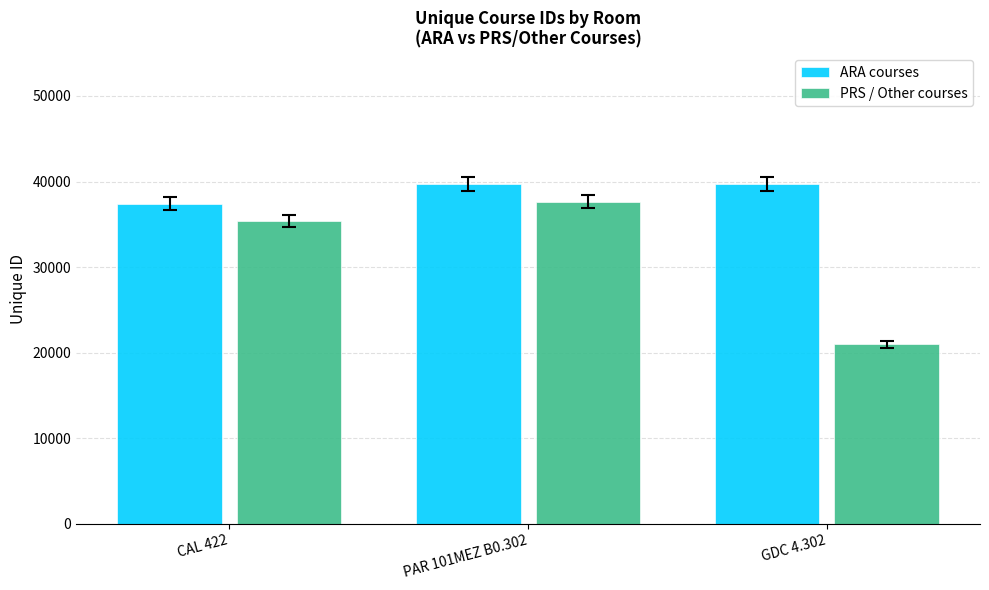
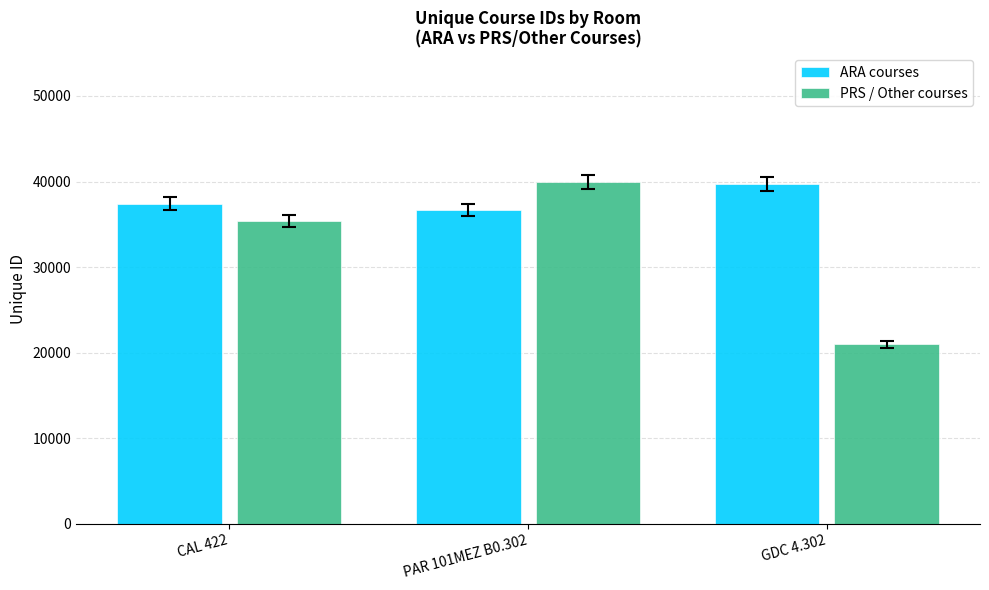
  {
    "ARA courses": {
      "CAL 422": 37000,
-     "PAR 101MEZ B0.302": 40000,
+     "PAR 101MEZ B0.302": 37000,
      "GDC 4.302": 40000
    },
    "PRS / Other courses": {
      "CAL 422": 35000,
-     "PAR 101MEZ B0.302": 38000,
+     "PAR 101MEZ B0.302": 40000,
      "GDC 4.302": 21000
    }
  }
